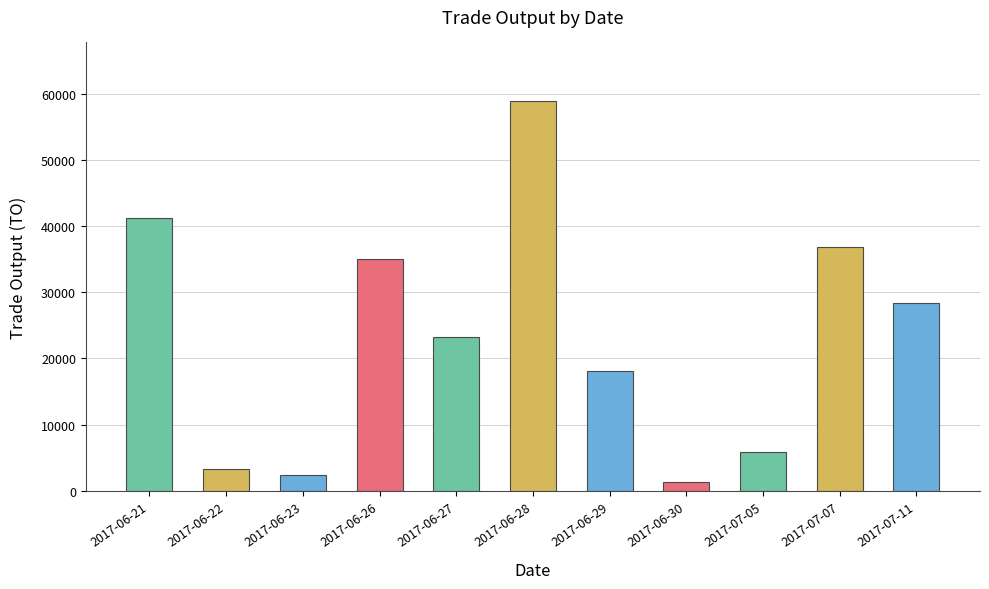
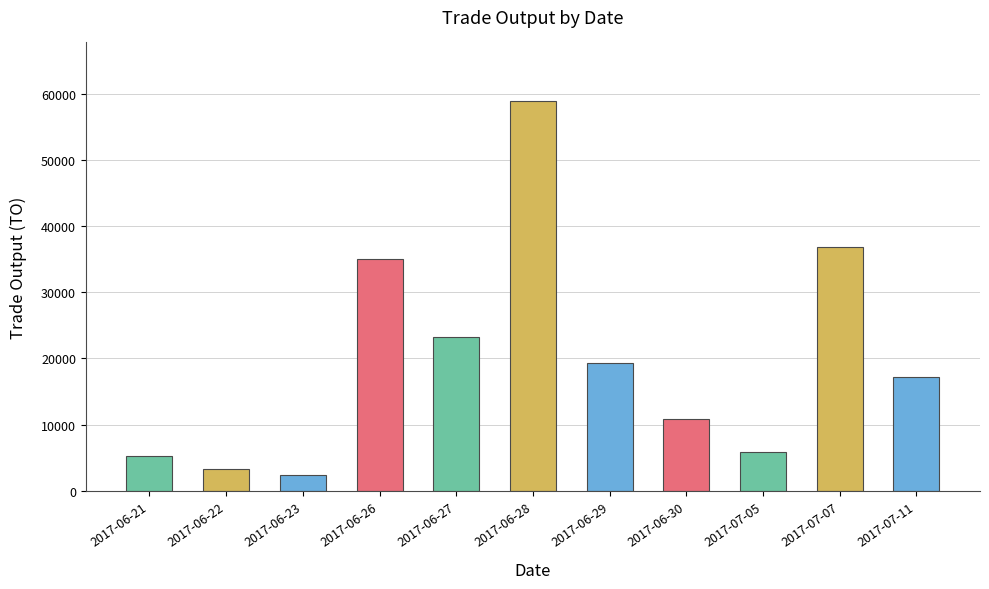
  {
-   "2017-06-21": 41000,
+   "2017-06-21": 5000,
    "2017-06-22": 3000,
    "2017-06-23": 2000,
    "2017-06-26": 35000,
    "2017-06-27": 23000,
    "2017-06-28": 59000,
-   "2017-06-29": 18000,
-   "2017-06-30": 1000,
+   "2017-06-29": 19000,
+   "2017-06-30": 11000,
    "2017-07-05": 6000,
    "2017-07-07": 37000,
-   "2017-07-11": 28000
+   "2017-07-11": 17000
  }
